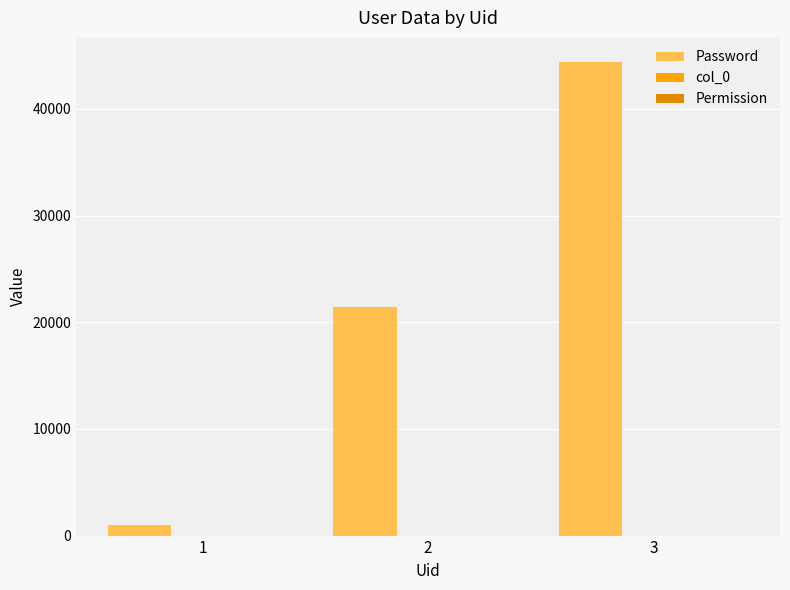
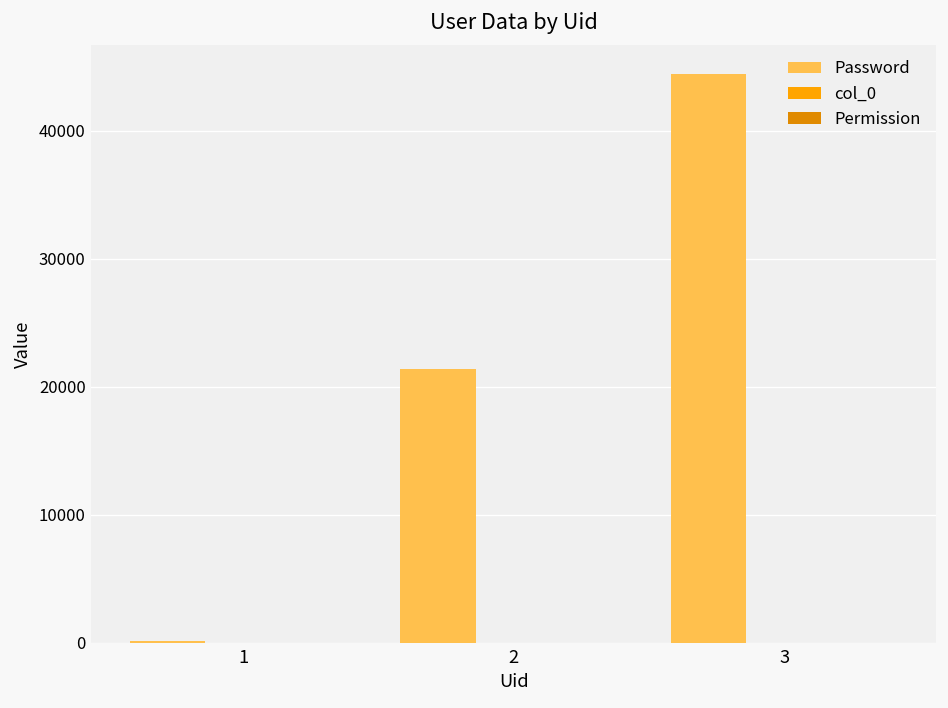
  {
    "Password": {
-     "1": 1000,
+     "1": 100,
      "2": 21400,
      "3": 44400
    }
  }
